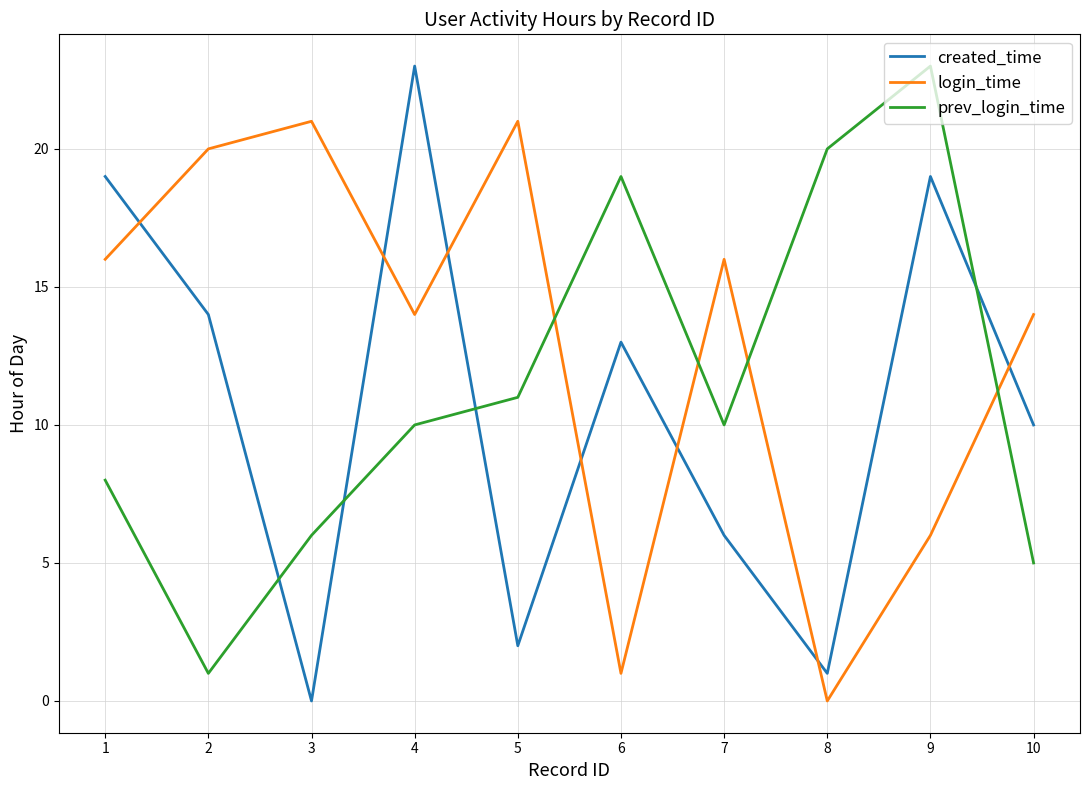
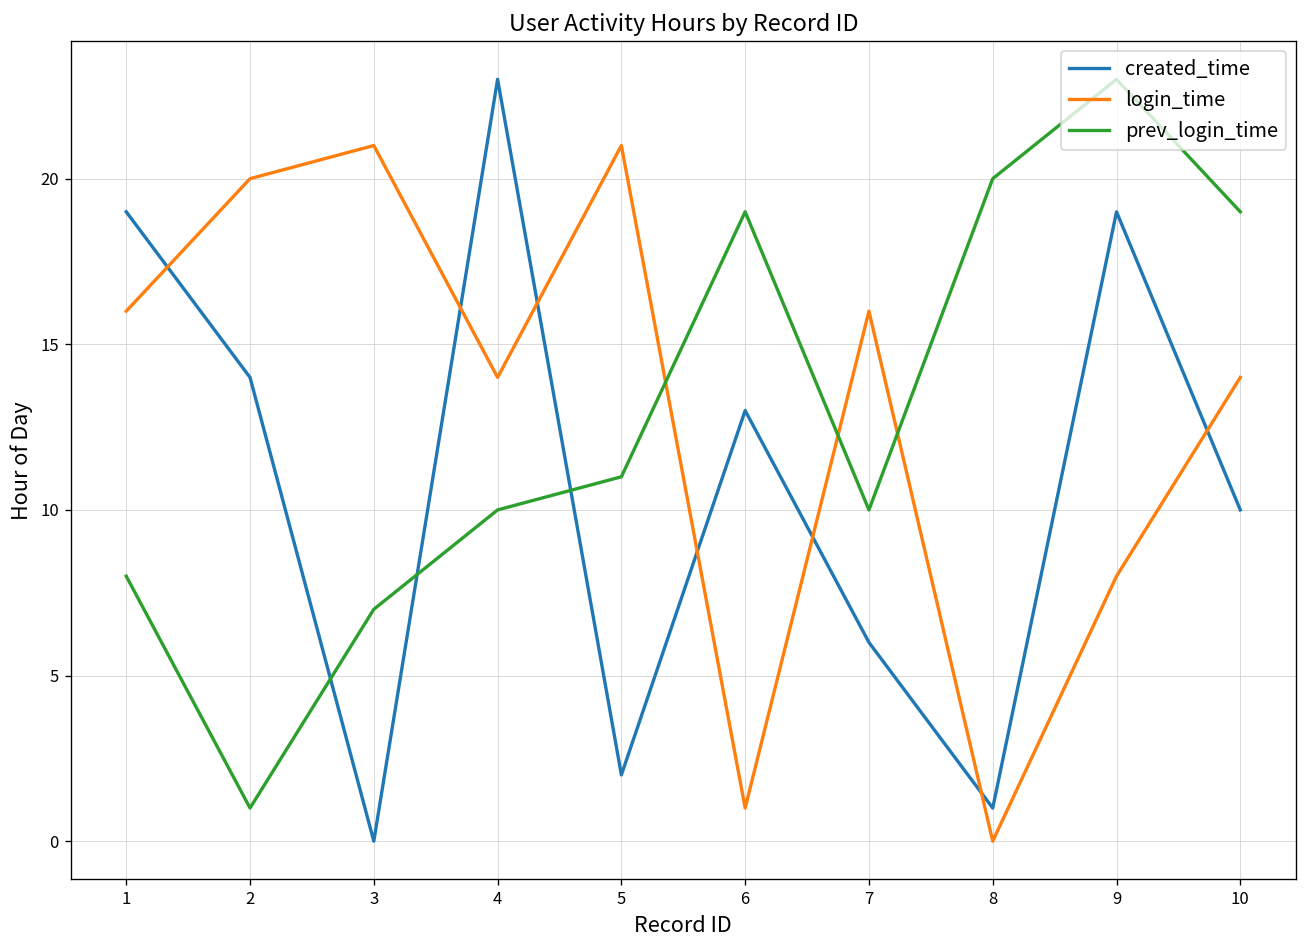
  {
    "created_time": {
      "1": 19,
      "2": 14,
      "3": 0,
      "4": 23,
      "5": 2,
      "6": 13,
      "7": 6,
      "8": 1,
      "9": 19,
      "10": 10
    },
    "login_time": {
      "1": 16,
      "2": 20,
      "3": 21,
      "4": 14,
      "5": 21,
      "6": 1,
      "7": 16,
      "8": 0,
-     "9": 6,
+     "9": 8,
      "10": 14
    },
    "prev_login_time": {
      "1": 8,
      "2": 1,
-     "3": 6,
+     "3": 7,
      "4": 10,
      "5": 11,
      "6": 19,
      "7": 10,
      "8": 20,
-     "10": 5
+     "10": 19
    }
  }
